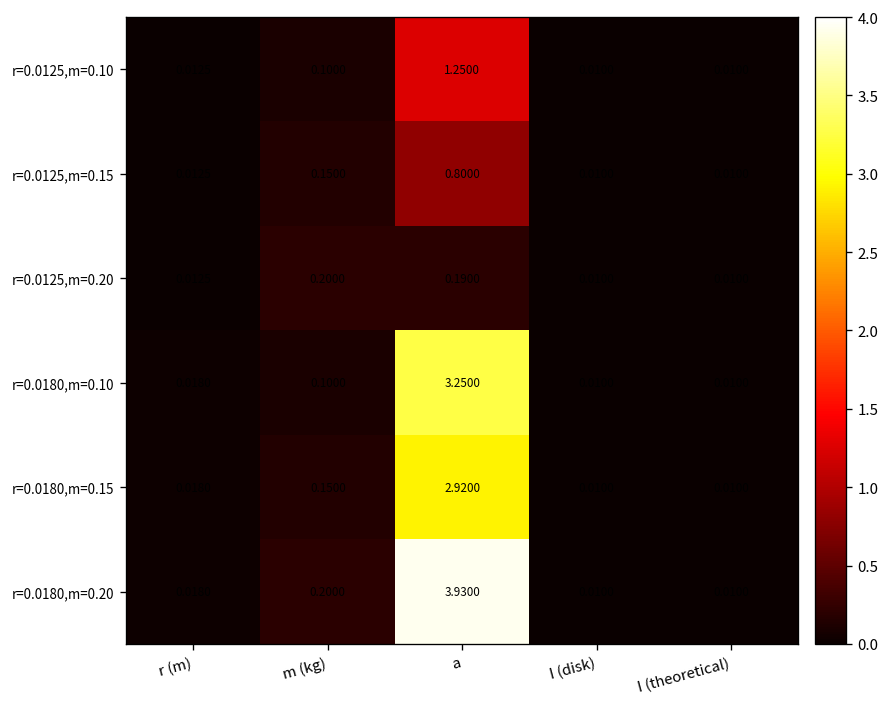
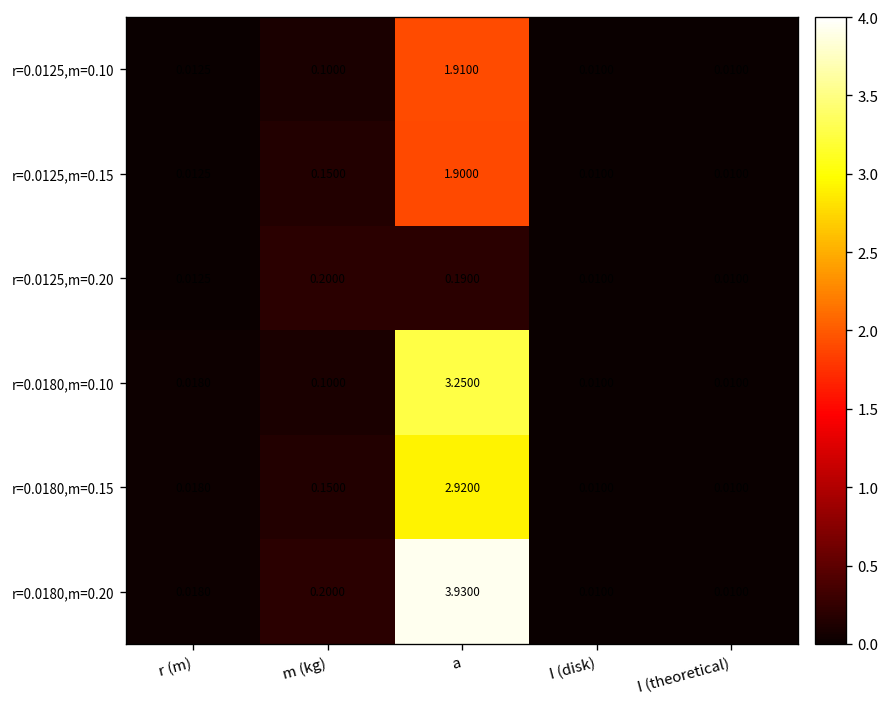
  {
    "r=0.0125,m=0.10": {
-     "a": 1.2500
+     "a": 1.9100
    },
    "r=0.0125,m=0.15": {
-     "a": 0.8000
+     "a": 1.9000
    },
    "r=0.0180,m=0.10": {
      "a": 3.2500
    },
    "r=0.0180,m=0.15": {
      "a": 2.9200
    },
    "r=0.0180,m=0.20": {
      "a": 3.9300
    }
  }
